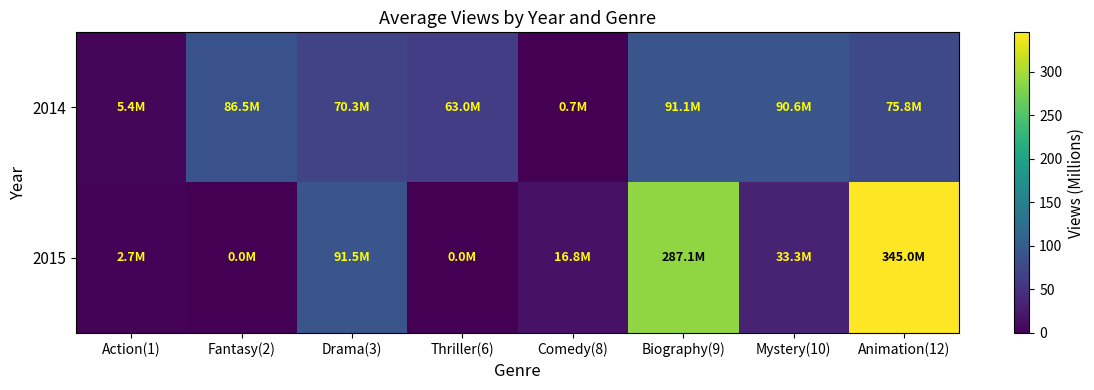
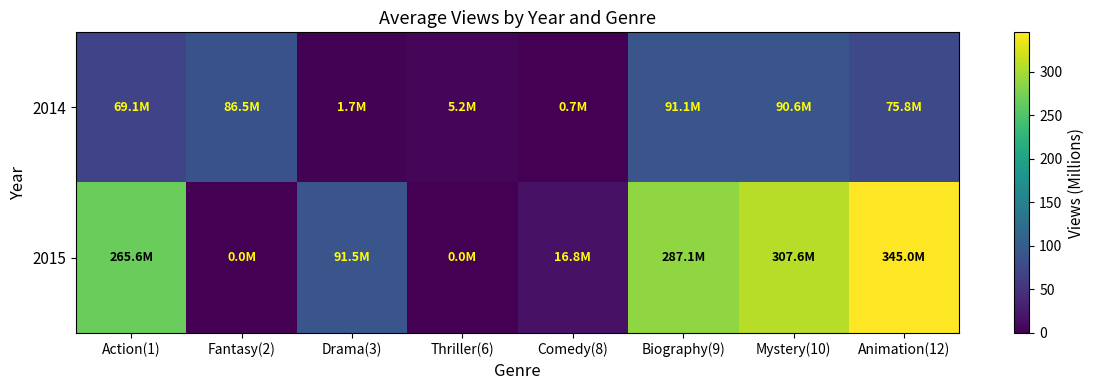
  {
    "2014": {
-     "Action(1)": "5.4M",
+     "Action(1)": "69.1M",
      "Fantasy(2)": "86.5M",
-     "Drama(3)": "70.3M",
-     "Thriller(6)": "63.0M",
+     "Drama(3)": "1.7M",
+     "Thriller(6)": "5.2M",
      "Comedy(8)": "0.7M",
      "Biography(9)": "91.1M",
      "Mystery(10)": "90.6M",
      "Animation(12)": "75.8M"
    },
    "2015": {
-     "Action(1)": "2.7M",
+     "Action(1)": "265.6M",
      "Fantasy(2)": "0.0M",
      "Drama(3)": "91.5M",
      "Thriller(6)": "0.0M",
      "Comedy(8)": "16.8M",
      "Biography(9)": "287.1M",
-     "Mystery(10)": "33.3M",
+     "Mystery(10)": "307.6M",
      "Animation(12)": "345.0M"
    }
  }
